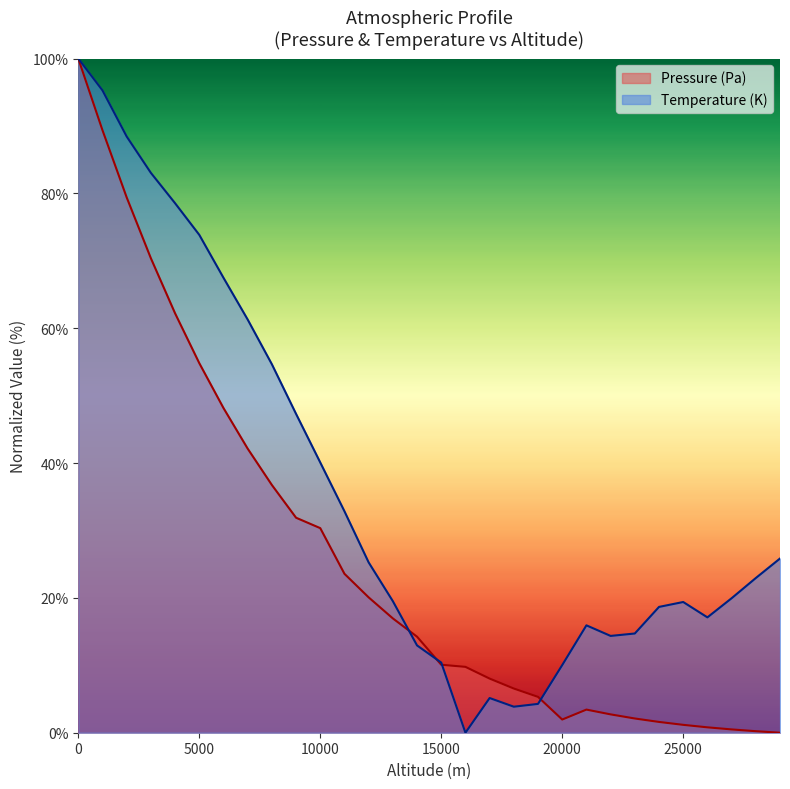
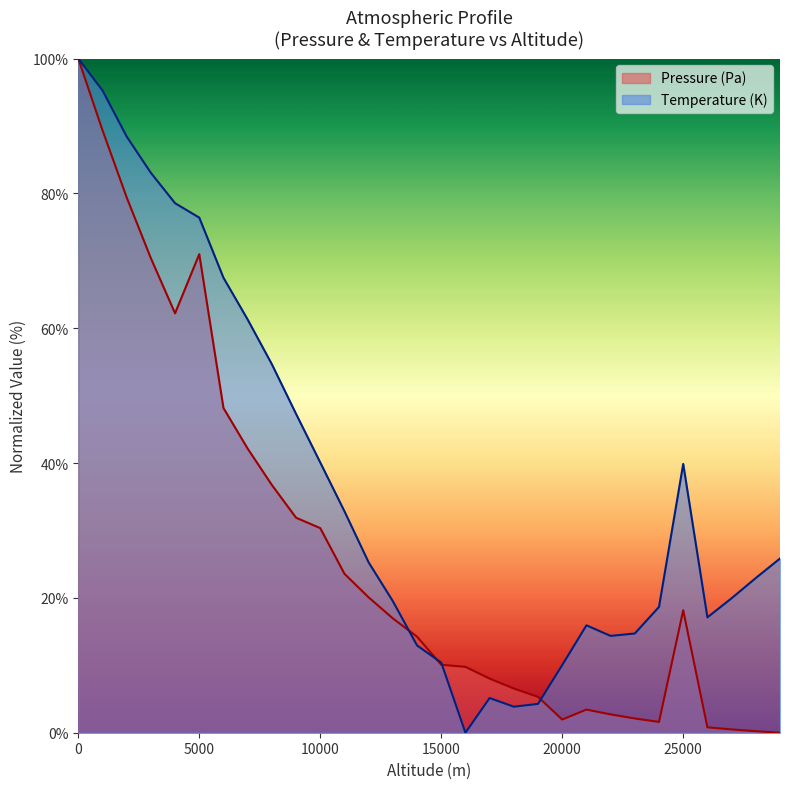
  {
    "Pressure (Pa)": {
-     "5000": "55%",
+     "5000": "71%",
      "10000": "30%",
      "20000": "2%",
-     "25000": "1%"
+     "25000": "18%"
    },
    "Temperature (K)": {
-     "5000": "74%",
+     "5000": "76%",
      "10000": "40%",
      "20000": "10%",
-     "25000": "19%"
+     "25000": "40%"
    }
  }
